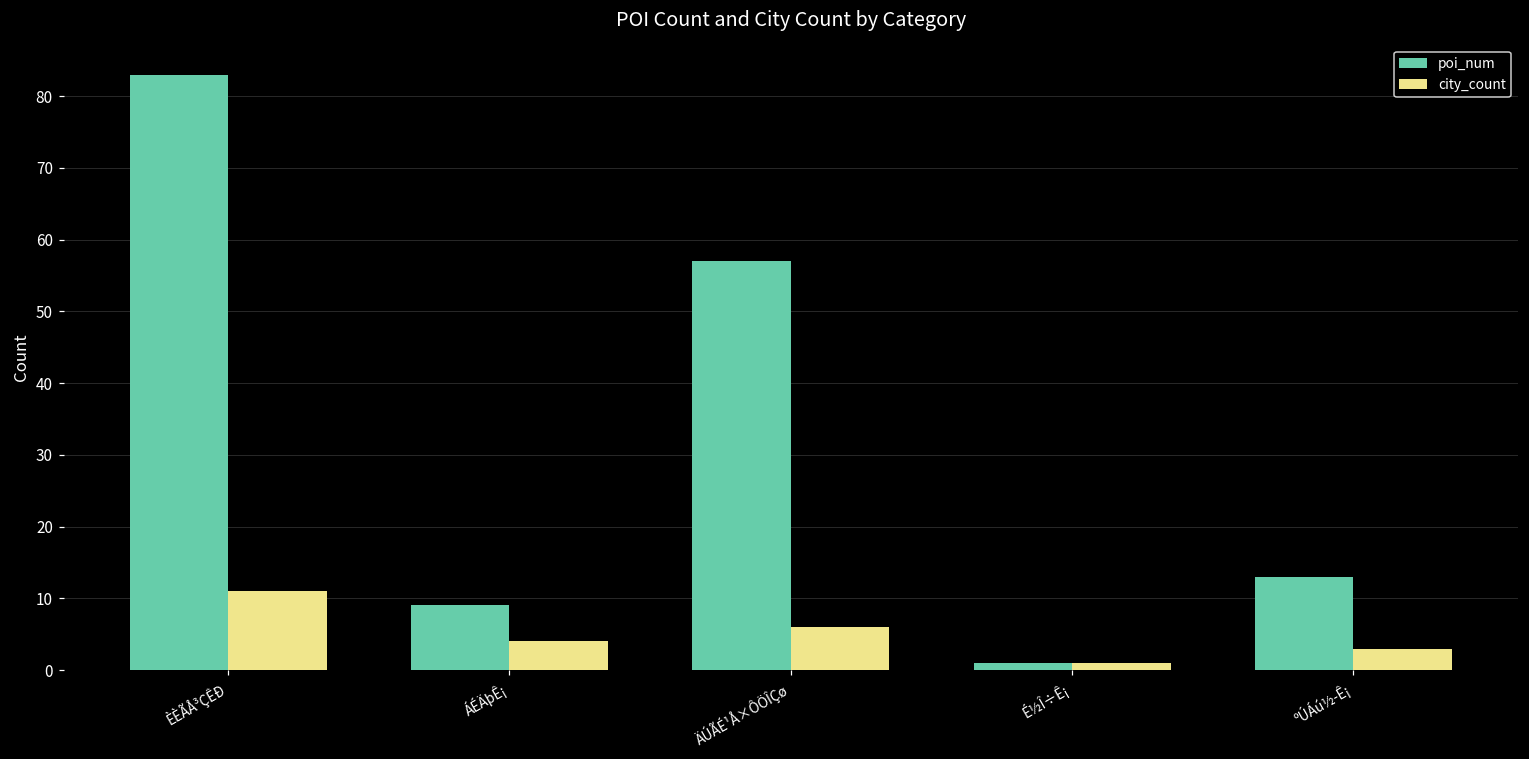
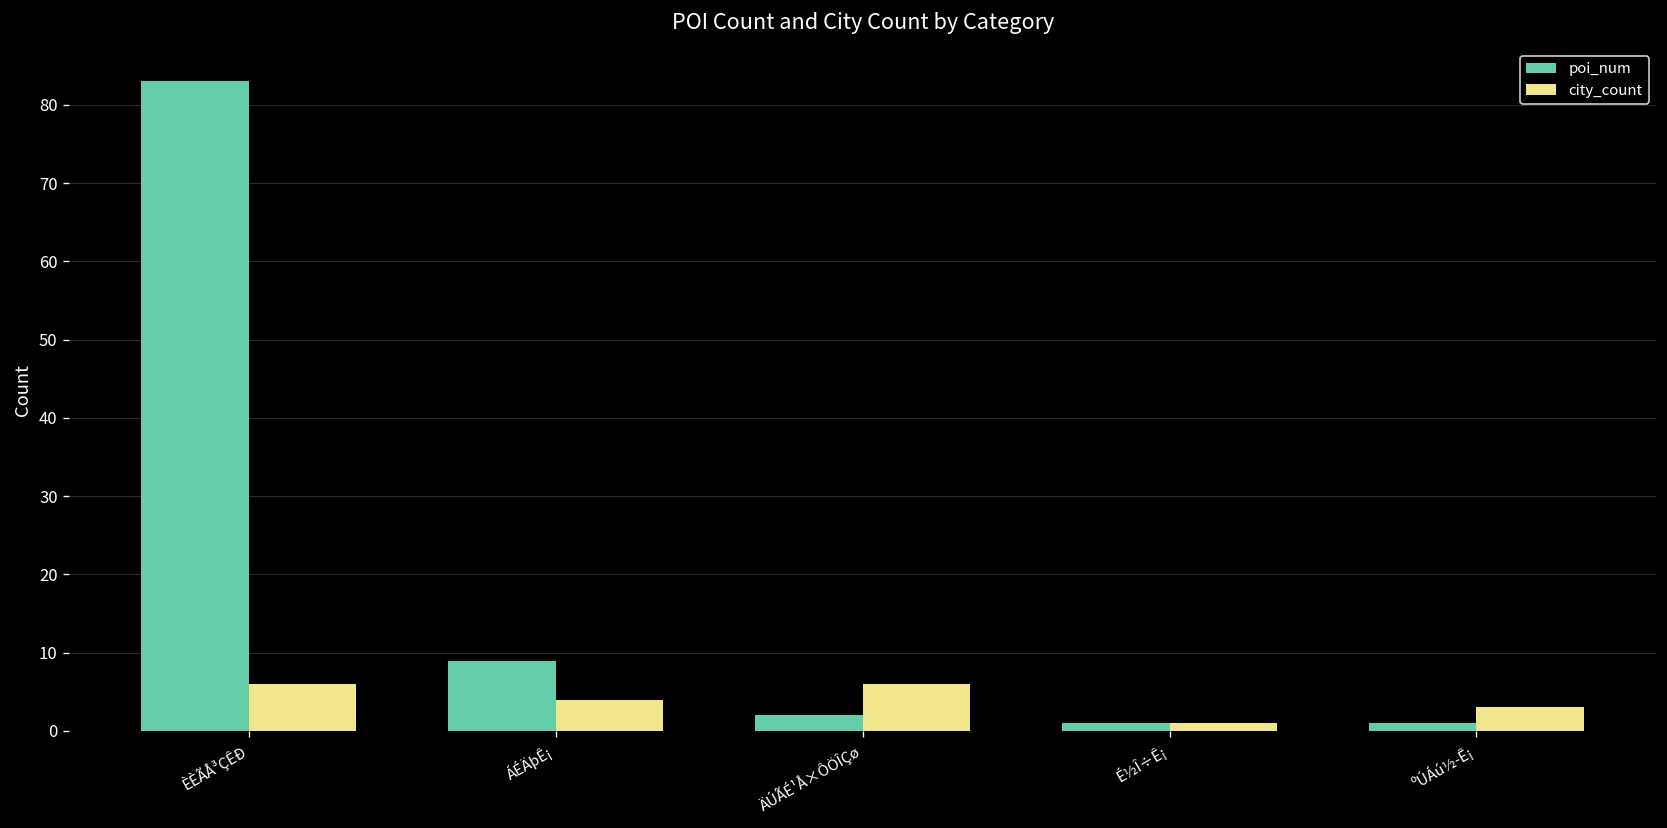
  {
    "poi_num": {
      "ÈÈÃÅ³ÇÊÐ": 83,
      "ÁÉÄþÊ¡": 9,
-     "ÄÚÃÉ¹Å×ÔÖÎÇø": 57,
+     "ÄÚÃÉ¹Å×ÔÖÎÇø": 2,
      "É½Î÷Ê¡": 1,
-     "ºÚÁú½­Ê¡": 13
+     "ºÚÁú½­Ê¡": 1
    },
    "city_count": {
-     "ÈÈÃÅ³ÇÊÐ": 11,
+     "ÈÈÃÅ³ÇÊÐ": 6,
      "ÁÉÄþÊ¡": 4,
      "ÄÚÃÉ¹Å×ÔÖÎÇø": 6,
      "É½Î÷Ê¡": 1,
      "ºÚÁú½­Ê¡": 3
    }
  }
